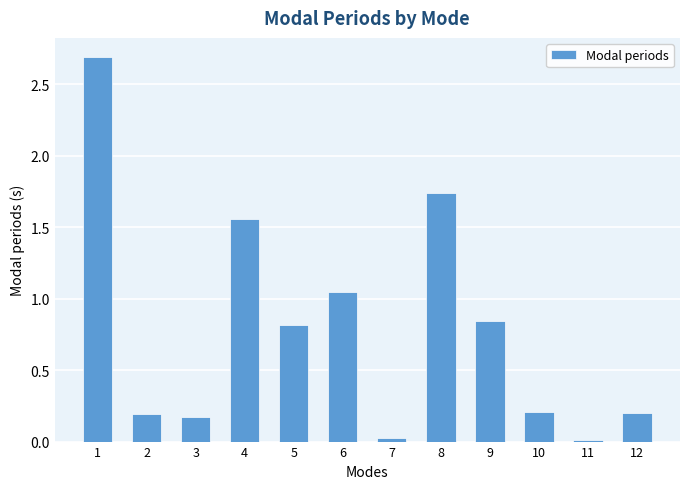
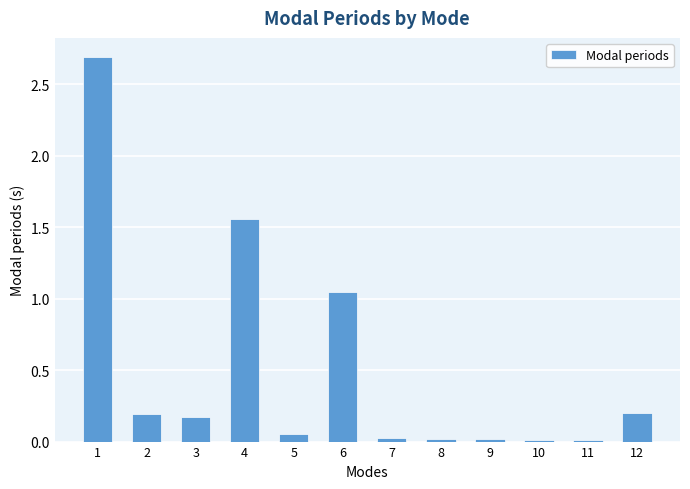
  {
    "1": 2.69,
    "2": 0.19,
    "3": 0.17,
    "4": 1.56,
-   "5": 0.82,
+   "5": 0.05,
    "6": 1.05,
    "7": 0.03,
-   "8": 1.74,
-   "9": 0.85,
-   "10": 0.21,
+   "8": 0.02,
+   "9": 0.02,
+   "10": 0.01,
    "12": 0.20
  }
